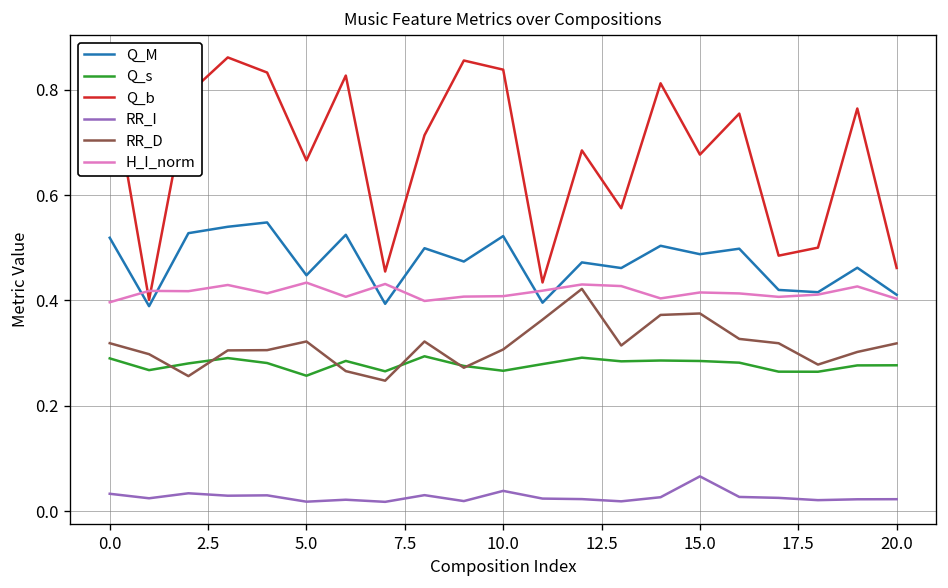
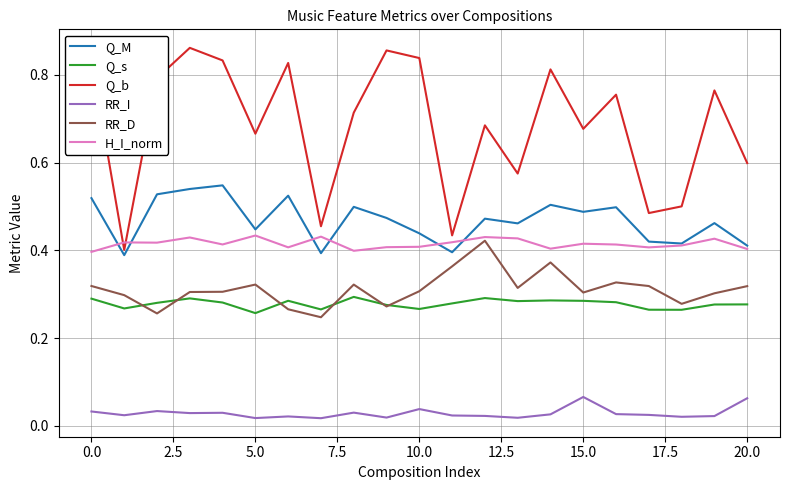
  {
    "Q_M": {
      "0.0": 0.52,
      "5.0": 0.45,
-     "10.0": 0.52,
+     "10.0": 0.44,
      "15.0": 0.49,
      "20.0": 0.41
    },
    "Q_s": {
      "0.0": 0.29,
      "5.0": 0.26,
      "10.0": 0.27,
      "15.0": 0.28,
      "20.0": 0.28
    },
    "Q_b": {
      "5.0": 0.67,
      "10.0": 0.84,
      "15.0": 0.68,
-     "20.0": 0.46
+     "20.0": 0.60
    },
    "RR_I": {
      "0.0": 0.03,
      "5.0": 0.02,
      "10.0": 0.04,
      "15.0": 0.07,
-     "20.0": 0.02
+     "20.0": 0.06
    },
    "RR_D": {
      "0.0": 0.32,
      "5.0": 0.32,
      "10.0": 0.31,
-     "15.0": 0.38,
+     "15.0": 0.30,
      "20.0": 0.32
    },
    "H_I_norm": {
      "0.0": 0.40,
      "5.0": 0.43,
      "10.0": 0.41,
      "15.0": 0.42,
      "20.0": 0.40
    }
  }
